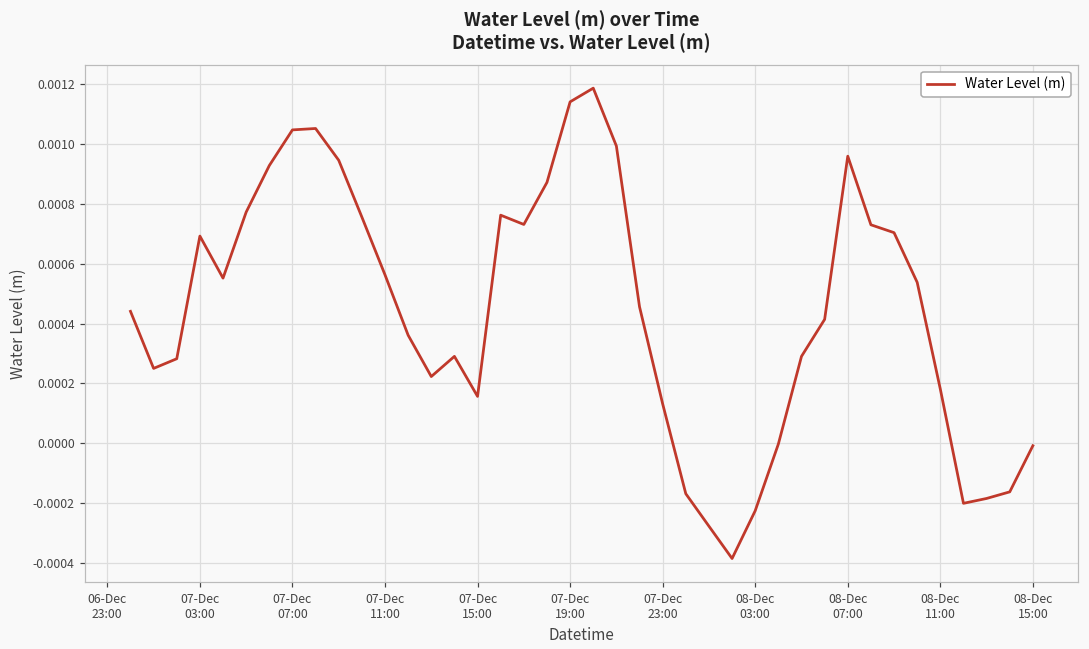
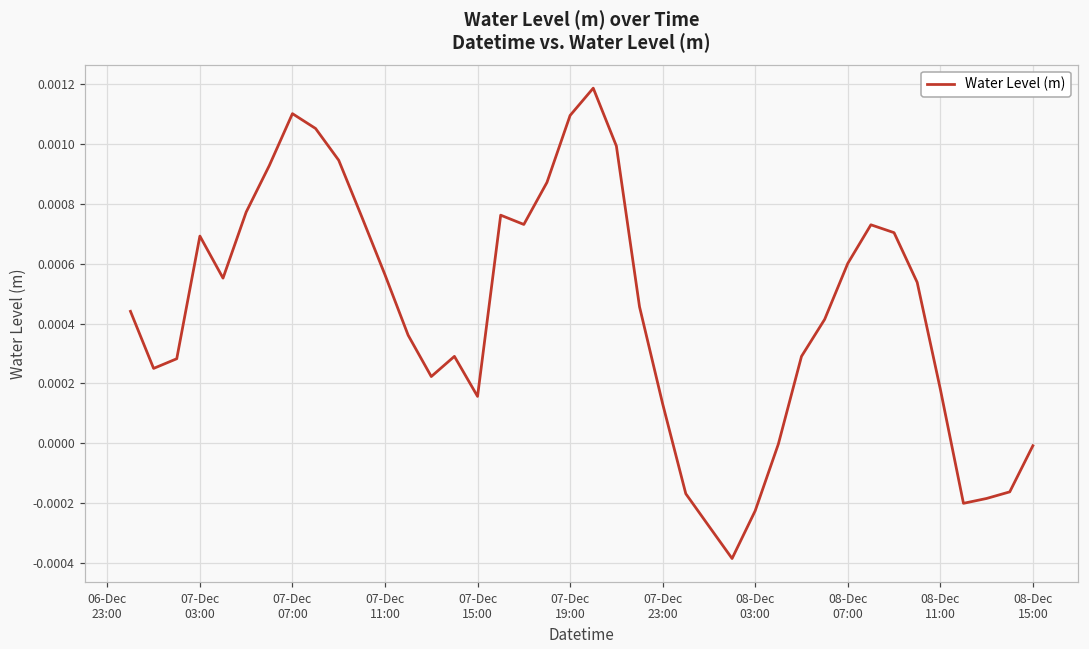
  {
    "07-Dec 03:00": 0.00069,
-   "07-Dec 07:00": 0.00105,
+   "07-Dec 07:00": 0.00110,
    "07-Dec 11:00": 0.00056,
    "07-Dec 15:00": 0.00016,
-   "07-Dec 19:00": 0.00114,
+   "07-Dec 19:00": 0.00110,
    "07-Dec 23:00": 0.00013,
    "08-Dec 03:00": -0.00023,
-   "08-Dec 07:00": 0.00096,
+   "08-Dec 07:00": 0.00060,
    "08-Dec 11:00": 0.00018,
    "08-Dec 15:00": -0.00001
  }
